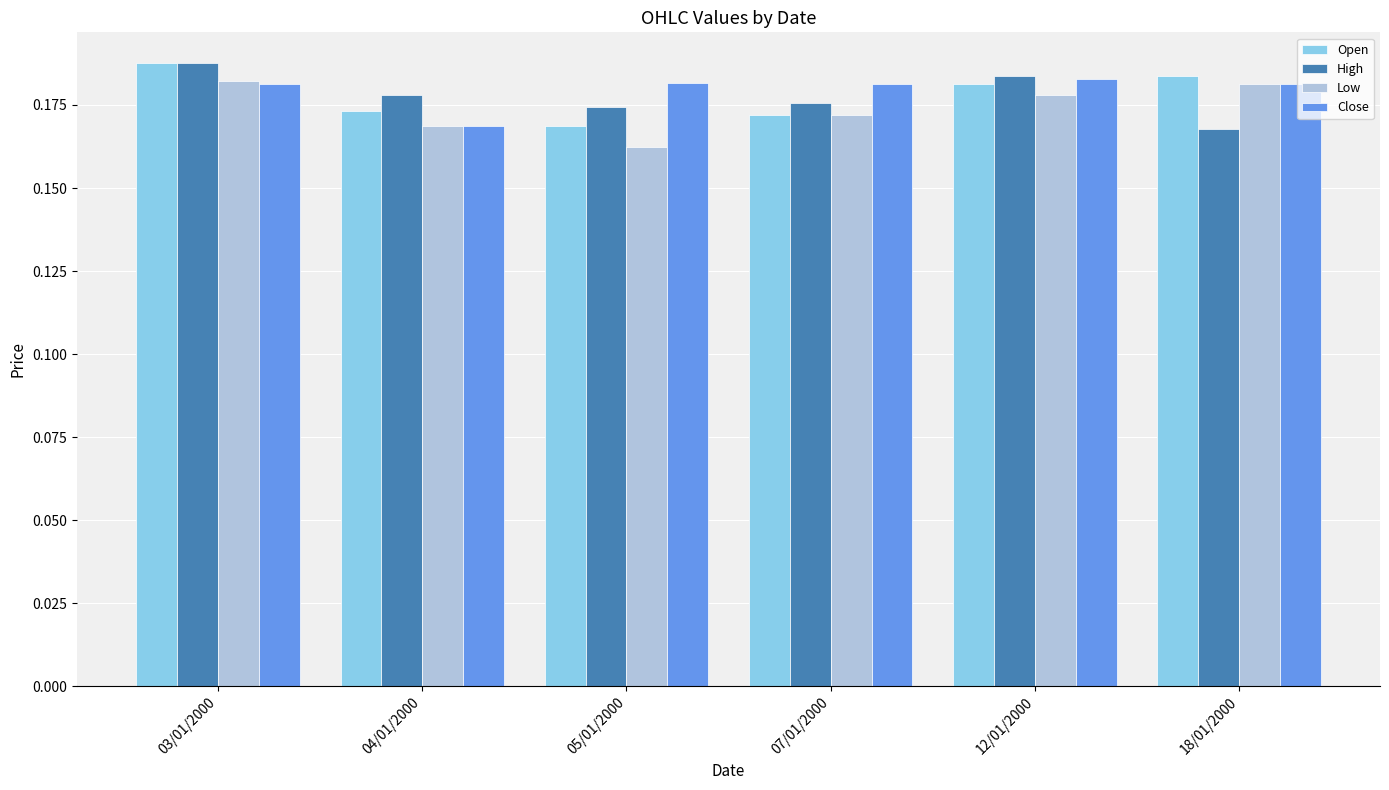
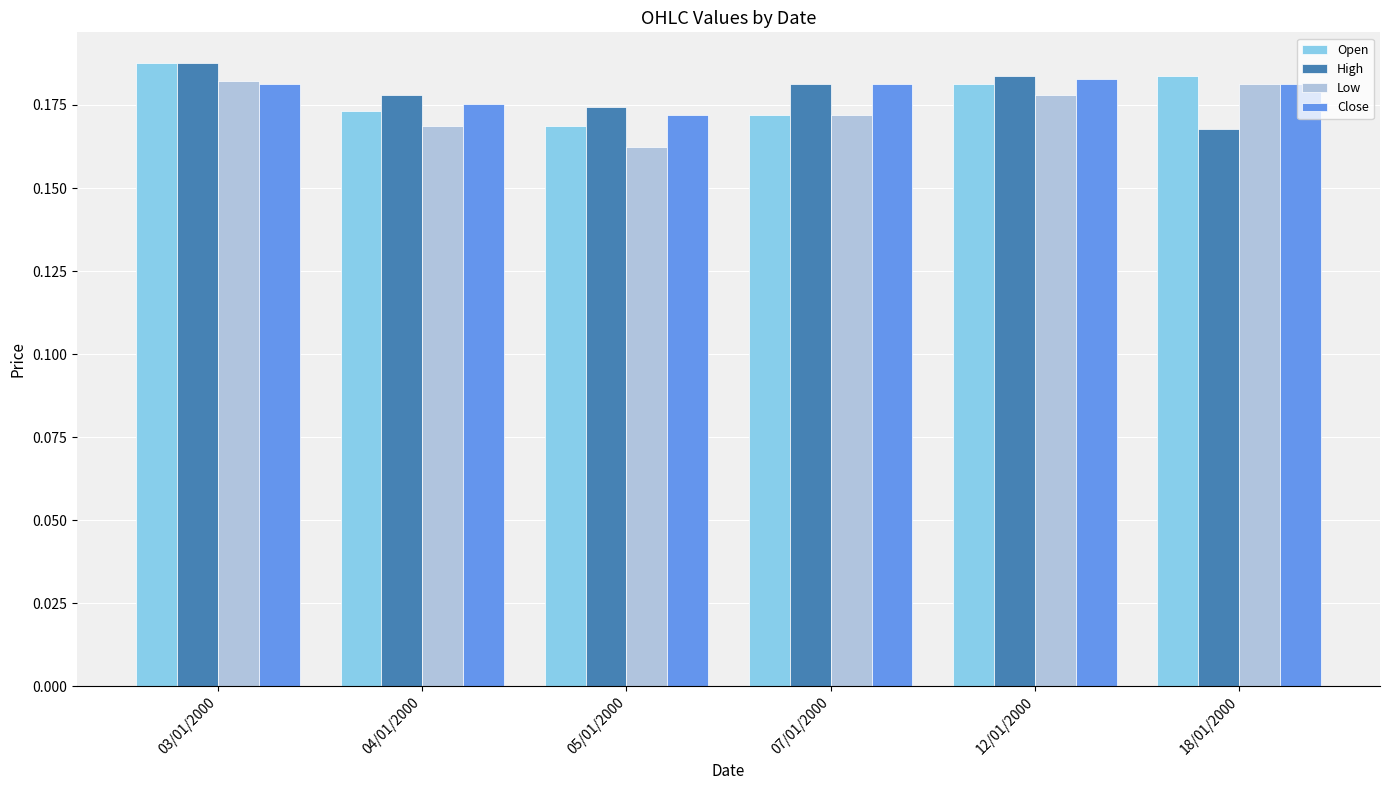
  {
    "High": {
      "03/01/2000": 0.188,
      "04/01/2000": 0.178,
      "05/01/2000": 0.174,
-     "07/01/2000": 0.175,
+     "07/01/2000": 0.181,
      "12/01/2000": 0.184,
      "18/01/2000": 0.168
    },
    "Close": {
      "03/01/2000": 0.181,
-     "04/01/2000": 0.169,
-     "05/01/2000": 0.182,
+     "04/01/2000": 0.175,
+     "05/01/2000": 0.172,
      "07/01/2000": 0.181,
      "12/01/2000": 0.183
    }
  }
